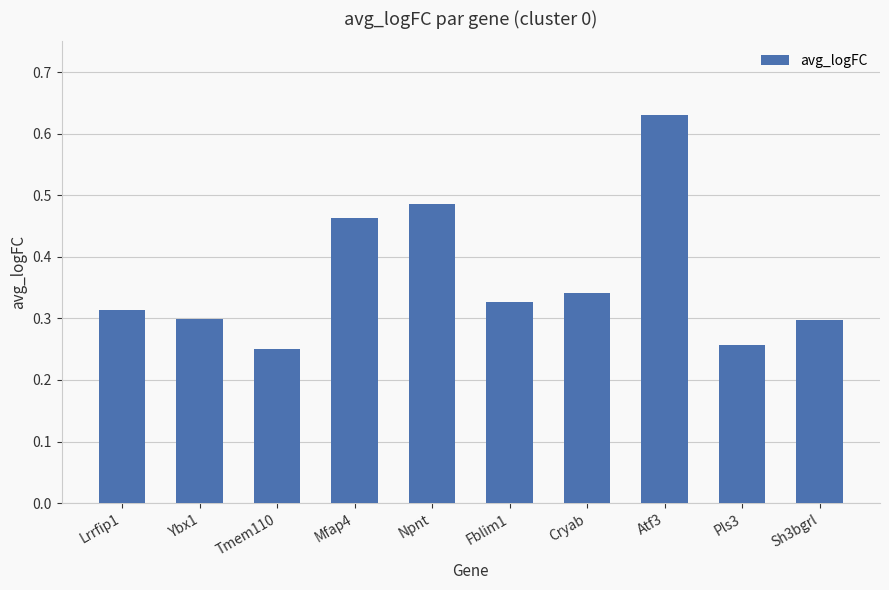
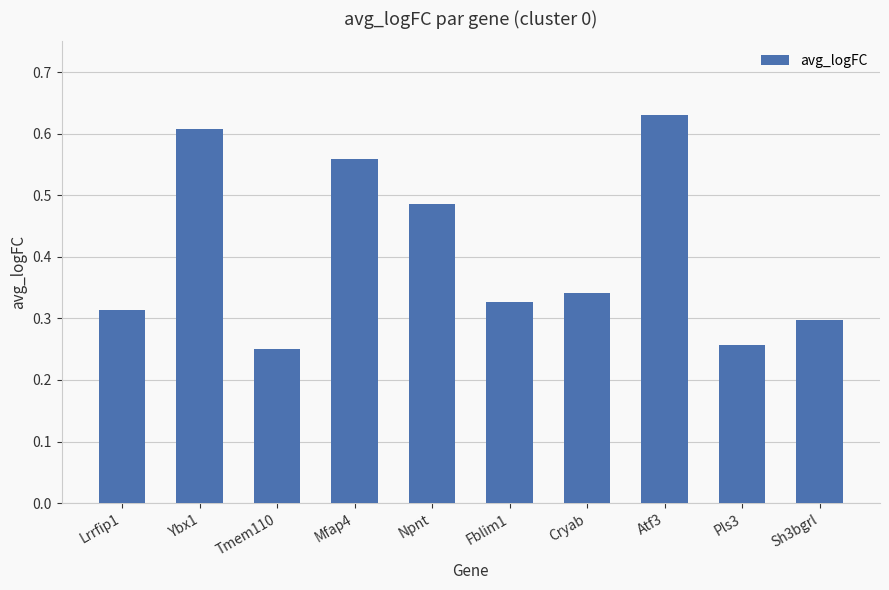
  {
    "Lrrfip1": 0.31,
-   "Ybx1": 0.30,
+   "Ybx1": 0.61,
    "Tmem110": 0.25,
-   "Mfap4": 0.46,
+   "Mfap4": 0.56,
    "Npnt": 0.49,
    "Fblim1": 0.33,
    "Cryab": 0.34,
    "Atf3": 0.63,
    "Pls3": 0.26,
    "Sh3bgrl": 0.30
  }
